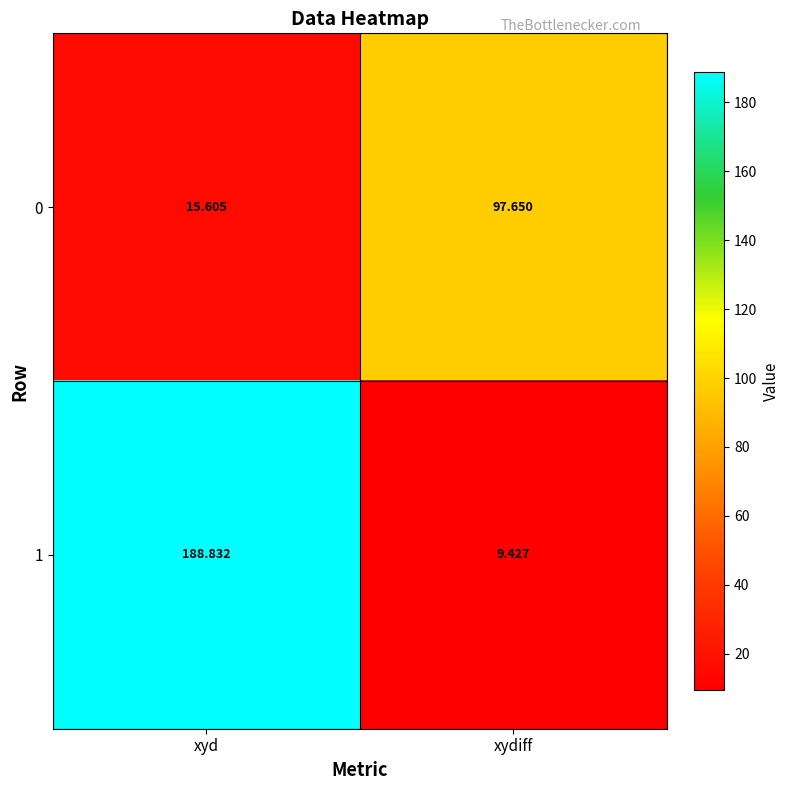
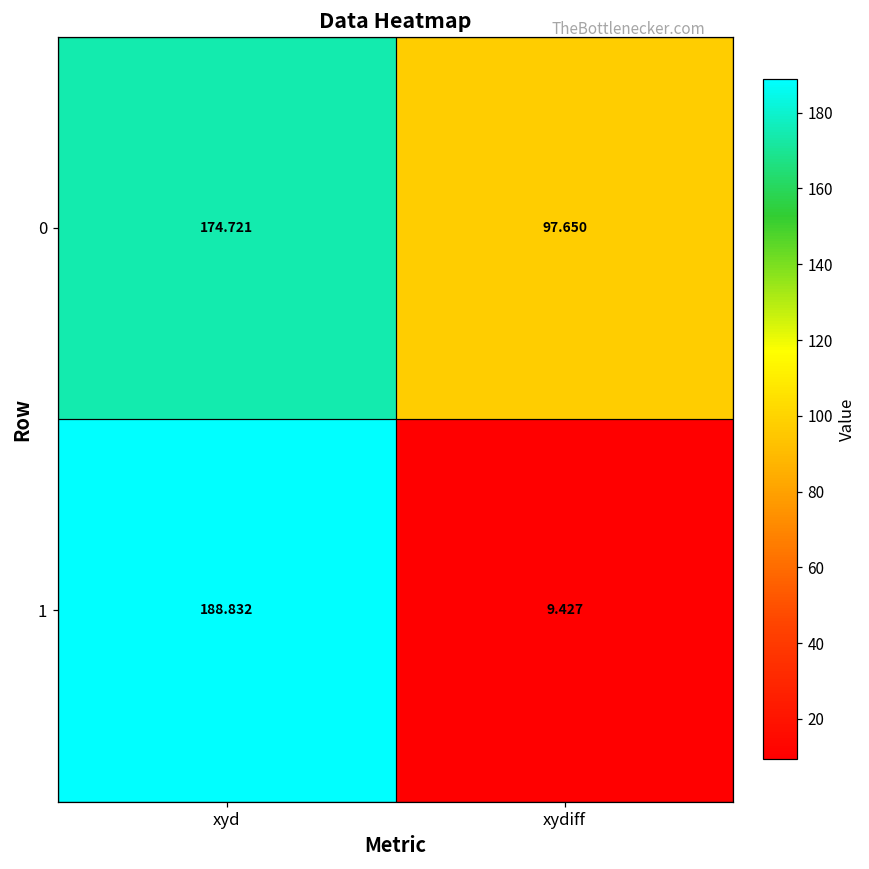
  {
    "0": {
-     "xyd": 15.605,
+     "xyd": 174.721,
      "xydiff": 97.650
    },
    "1": {
      "xyd": 188.832,
      "xydiff": 9.427
    }
  }
